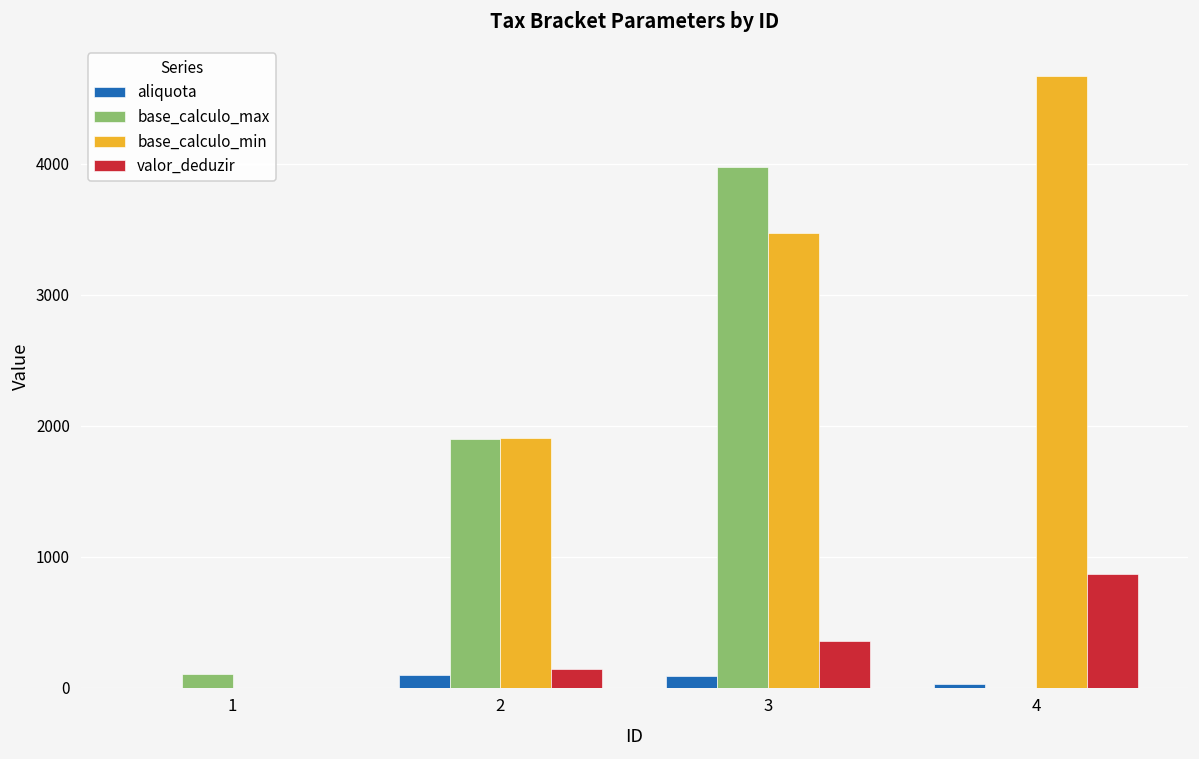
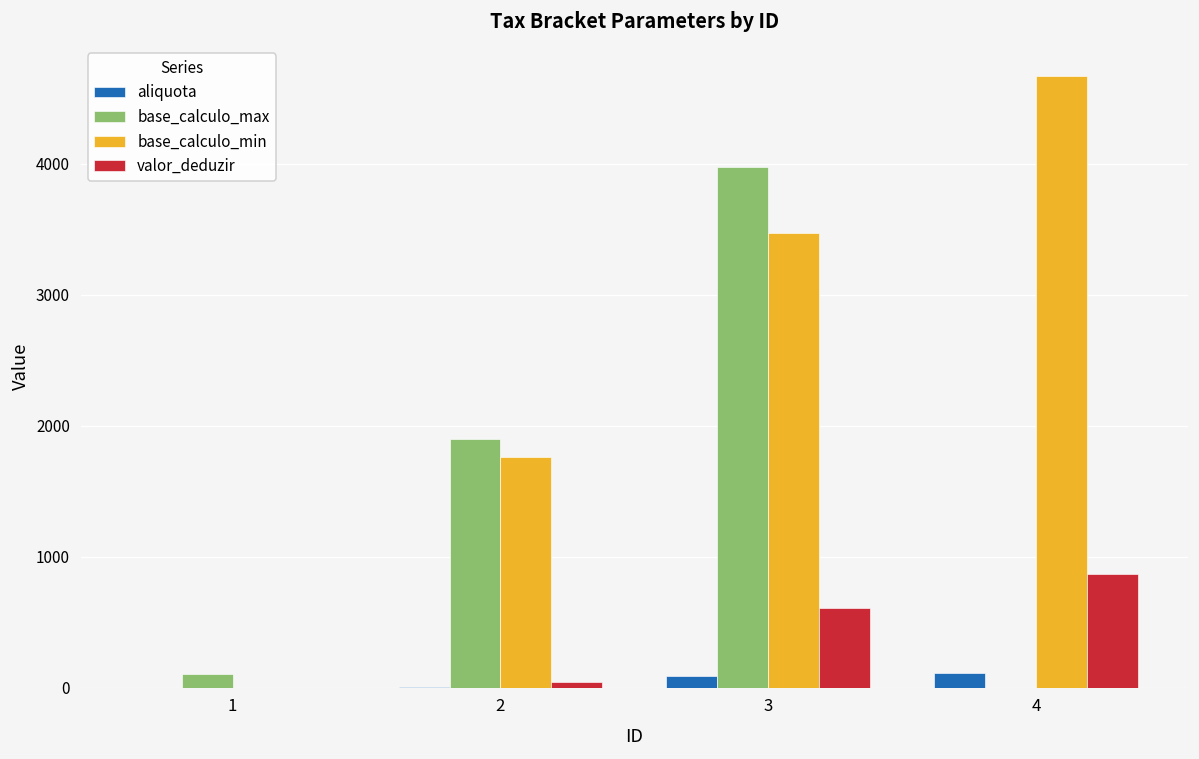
  {
    "aliquota": {
      "1": 0,
-     "2": 100,
+     "2": 10,
      "3": 90,
-     "4": 30
+     "4": 110
    },
    "base_calculo_max": {
      "1": 110,
      "2": 1900,
      "3": 3970,
      "4": 0
    },
    "base_calculo_min": {
      "1": 0,
-     "2": 1900,
+     "2": 1760,
      "3": 3470,
      "4": 4660
    },
    "valor_deduzir": {
      "1": 0,
-     "2": 140,
-     "3": 350,
+     "2": 40,
+     "3": 610,
      "4": 870
    }
  }
